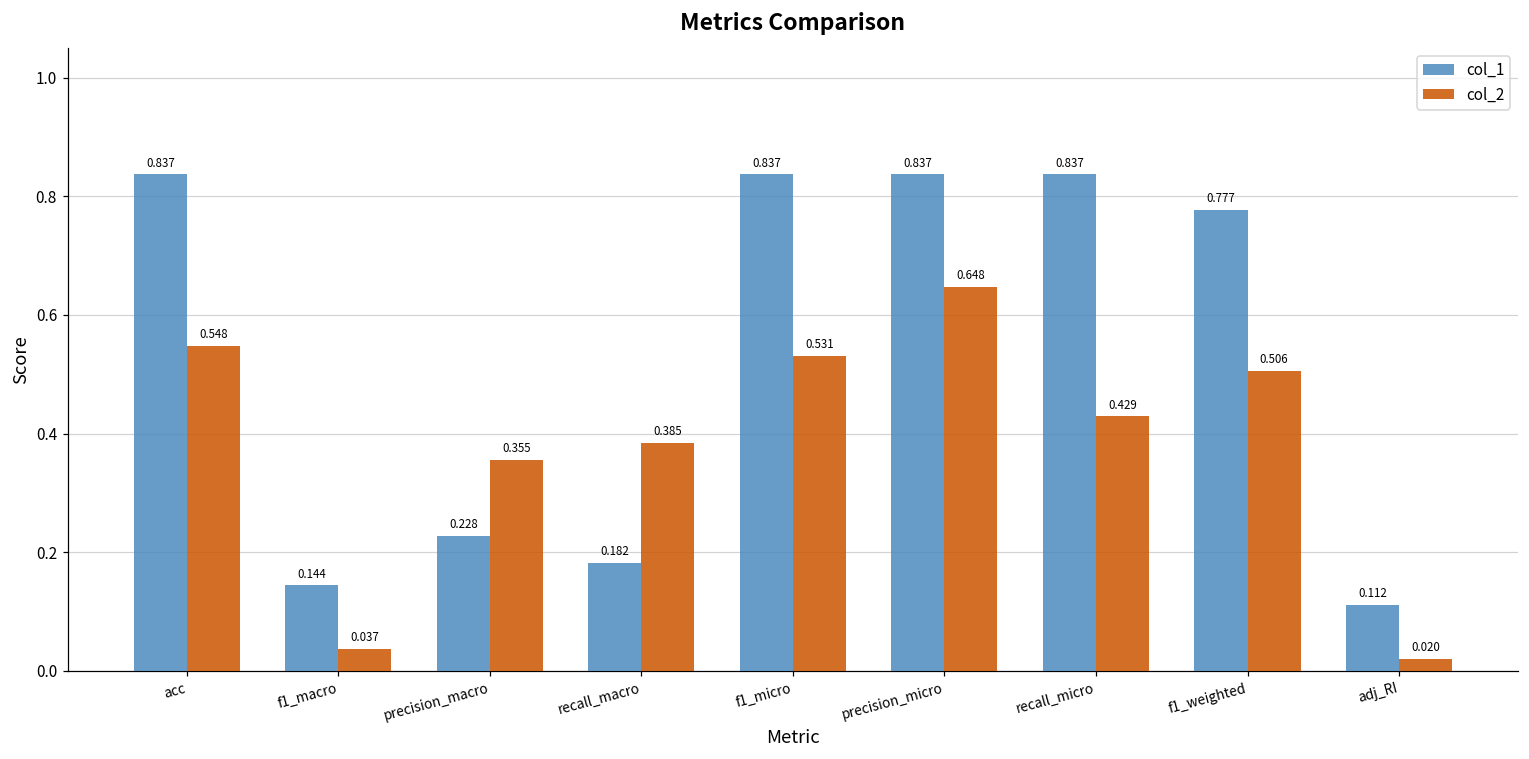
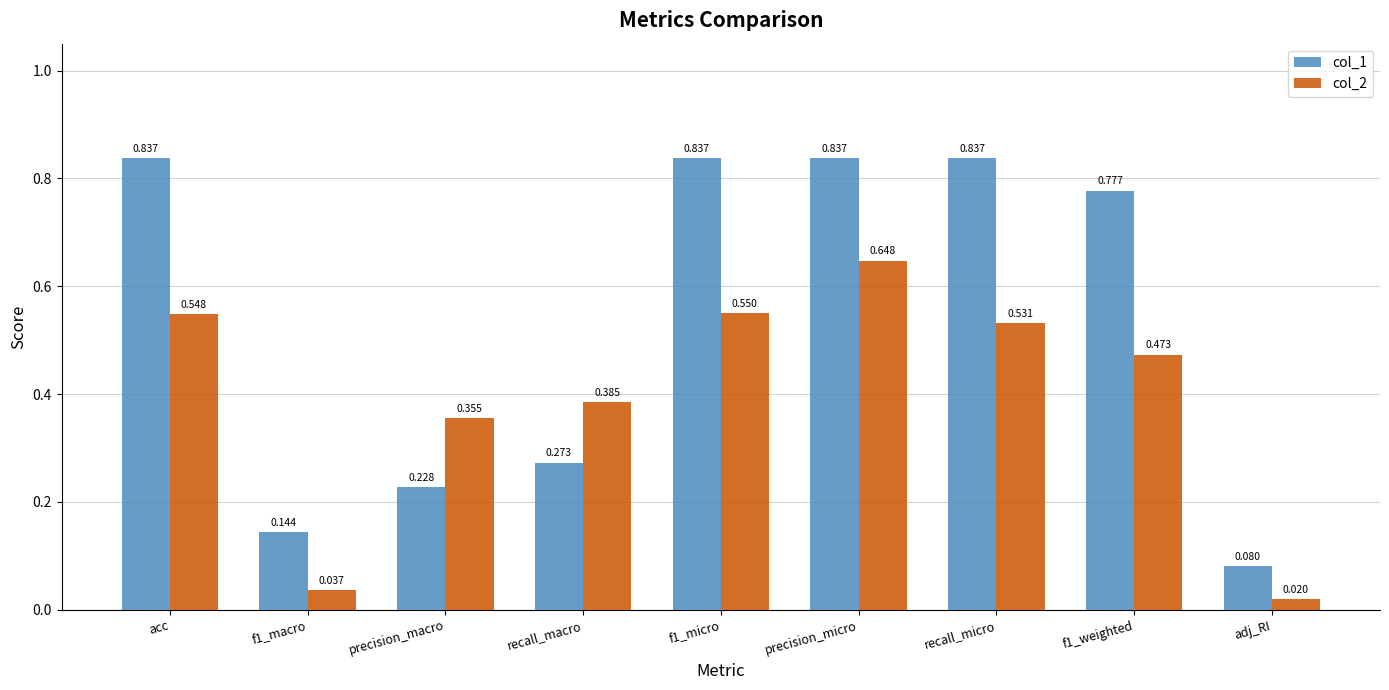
  {
    "col_1": {
      "acc": 0.837,
      "f1_macro": 0.144,
      "precision_macro": 0.228,
-     "recall_macro": 0.182,
+     "recall_macro": 0.273,
      "f1_micro": 0.837,
      "precision_micro": 0.837,
      "recall_micro": 0.837,
      "f1_weighted": 0.777,
-     "adj_RI": 0.112
+     "adj_RI": 0.080
    },
    "col_2": {
      "acc": 0.548,
      "f1_macro": 0.037,
      "precision_macro": 0.355,
      "recall_macro": 0.385,
-     "f1_micro": 0.531,
+     "f1_micro": 0.550,
      "precision_micro": 0.648,
-     "recall_micro": 0.429,
-     "f1_weighted": 0.506,
+     "recall_micro": 0.531,
+     "f1_weighted": 0.473,
      "adj_RI": 0.020
    }
  }
